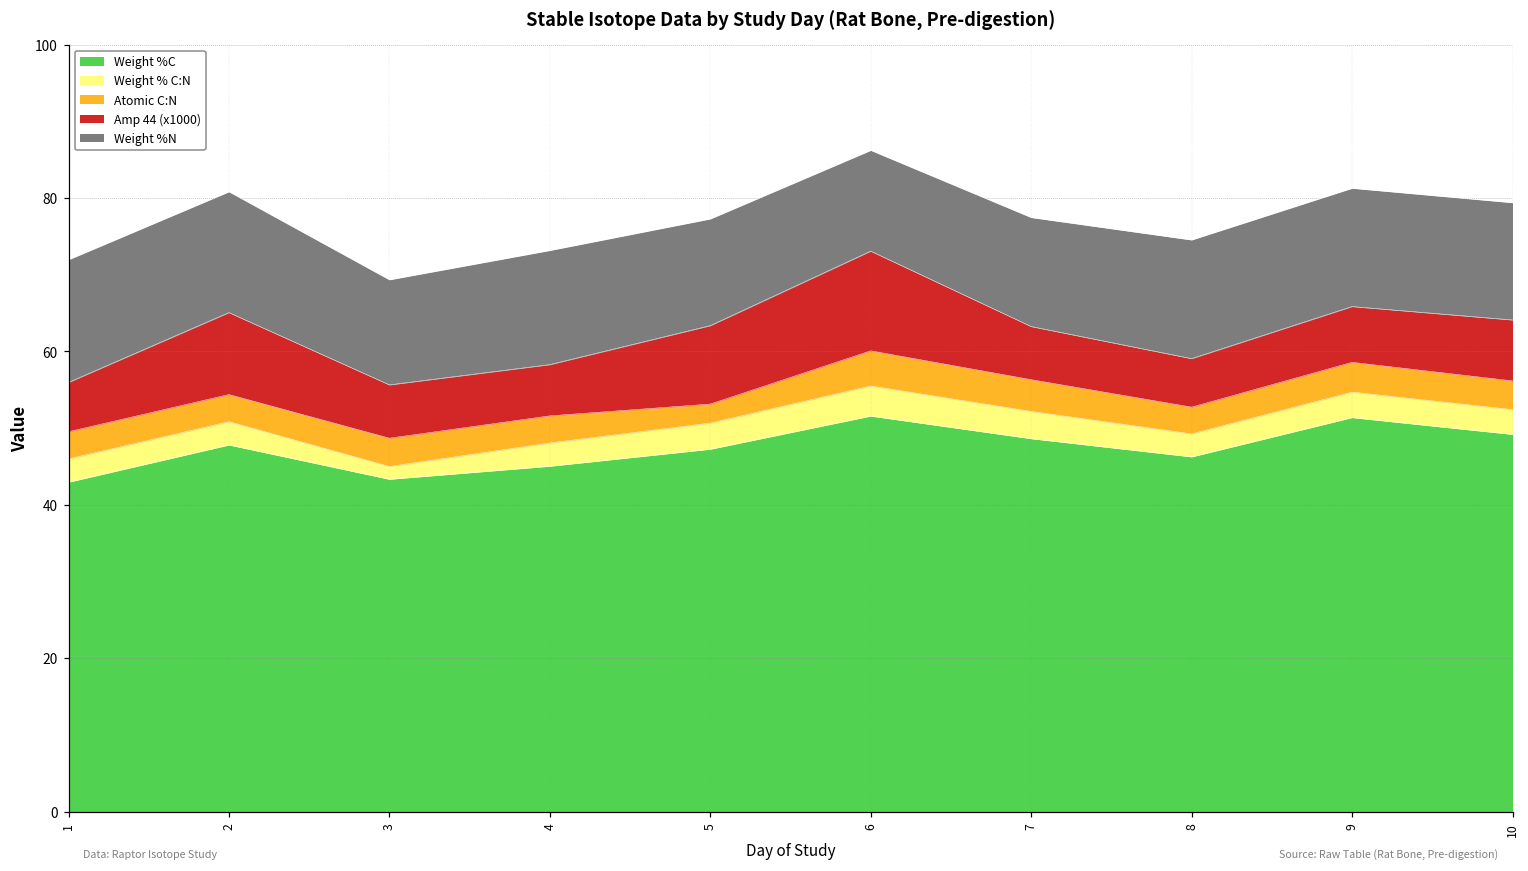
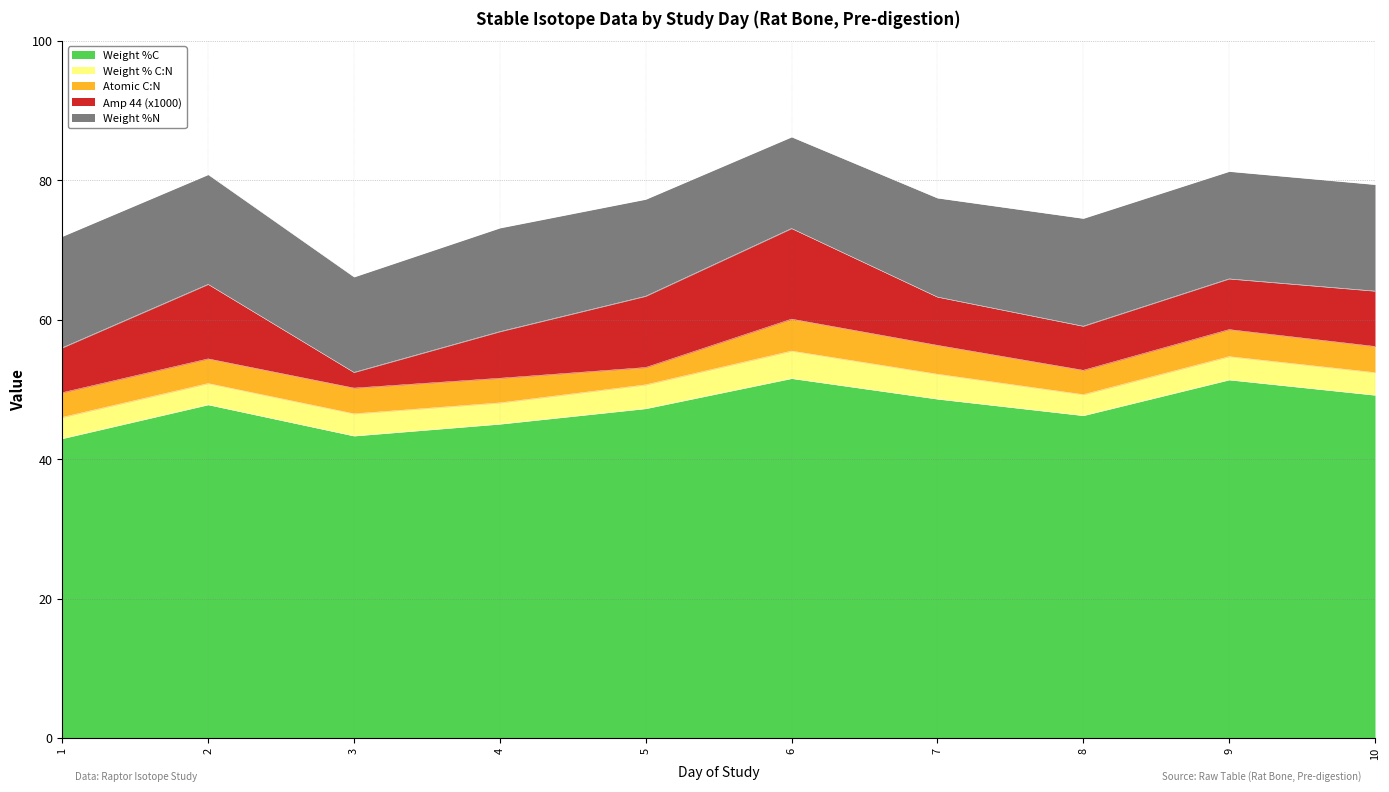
  {
    "Weight %C": {
      "1": 43,
      "2": 48,
      "3": 43,
      "4": 45,
      "5": 47,
      "6": 52,
      "7": 49,
      "8": 46,
      "9": 51,
      "10": 49
    },
    "Weight % C:N": {
      "1": 3,
      "2": 3,
-     "3": 2,
+     "3": 3,
      "4": 3,
      "5": 3,
      "6": 4,
      "7": 4,
      "8": 3,
      "9": 3,
      "10": 3
    },
    "Atomic C:N": {
      "1": 4,
      "2": 4,
      "3": 4,
      "4": 4,
      "5": 2,
      "6": 5,
      "7": 4,
      "8": 3,
      "9": 4,
      "10": 4
    },
    "Amp 44 (x1000)": {
      "1": 6,
      "2": 11,
-     "3": 7,
+     "3": 2,
      "4": 7,
      "5": 10,
      "6": 13,
      "7": 7,
      "8": 6,
      "9": 7,
      "10": 8
    },
    "Weight %N": {
      "1": 16,
      "2": 16,
      "3": 14,
      "4": 15,
      "5": 14,
      "6": 13,
      "7": 14,
      "8": 15,
      "9": 15,
      "10": 15
    }
  }
